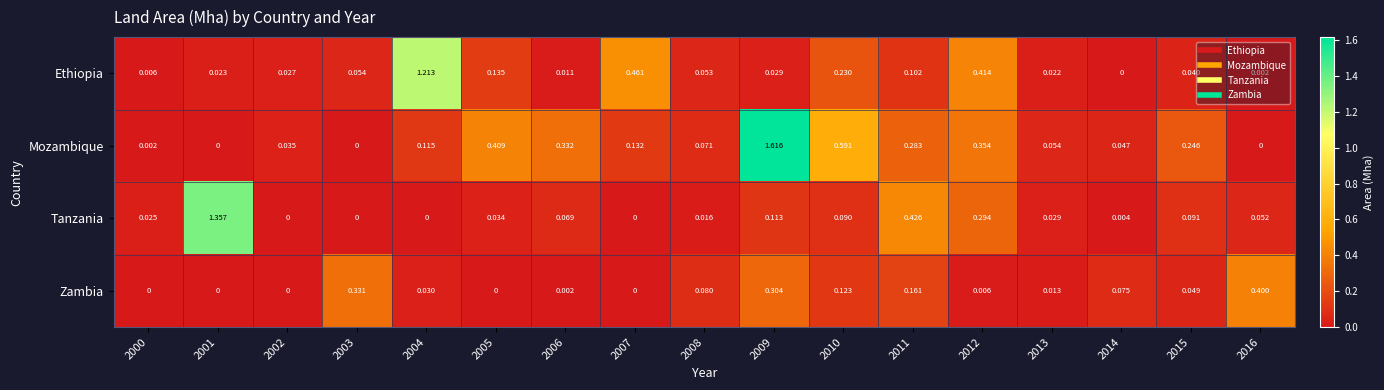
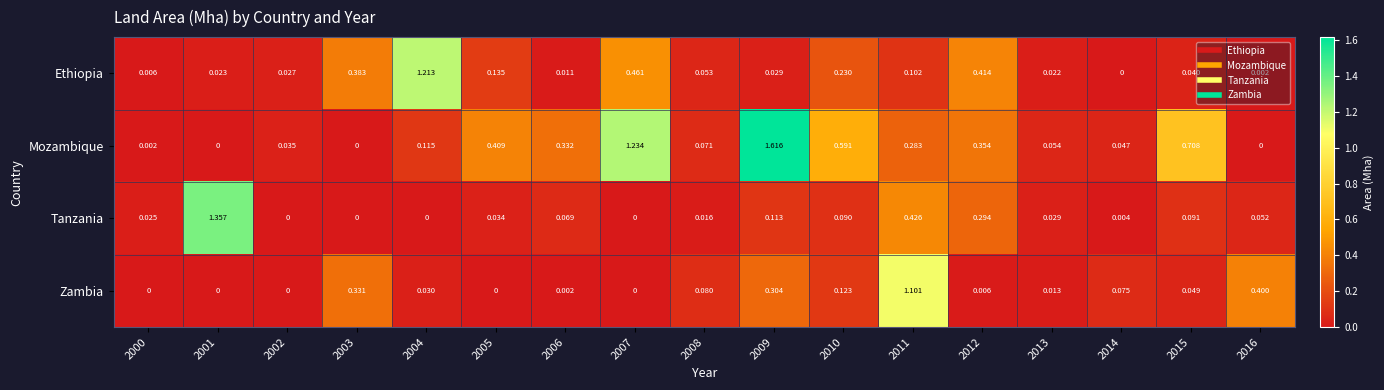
  {
    "Ethiopia": {
      "2000": 0.006,
      "2001": 0.023,
      "2002": 0.027,
-     "2003": 0.054,
+     "2003": 0.383,
      "2004": 1.213,
      "2005": 0.135,
      "2006": 0.011,
      "2007": 0.461,
      "2008": 0.053,
      "2009": 0.029,
      "2010": 0.230,
      "2011": 0.102,
      "2012": 0.414,
      "2013": 0.022,
      "2014": 0
    },
    "Mozambique": {
      "2000": 0.002,
      "2001": 0,
      "2002": 0.035,
      "2003": 0,
      "2004": 0.115,
      "2005": 0.409,
      "2006": 0.332,
-     "2007": 0.132,
+     "2007": 1.234,
      "2008": 0.071,
      "2009": 1.616,
      "2010": 0.591,
      "2011": 0.283,
      "2012": 0.354,
      "2013": 0.054,
      "2014": 0.047,
-     "2015": 0.246,
+     "2015": 0.708,
      "2016": 0
    },
    "Tanzania": {
      "2000": 0.025,
      "2001": 1.357,
      "2002": 0,
      "2003": 0,
      "2004": 0,
      "2005": 0.034,
      "2006": 0.069,
      "2007": 0,
      "2008": 0.016,
      "2009": 0.113,
      "2010": 0.090,
      "2011": 0.426,
      "2012": 0.294,
      "2013": 0.029,
      "2014": 0.004,
      "2015": 0.091,
      "2016": 0.052
    },
    "Zambia": {
      "2000": 0,
      "2001": 0,
      "2002": 0,
      "2003": 0.331,
      "2004": 0.030,
      "2005": 0,
      "2006": 0.002,
      "2007": 0,
      "2008": 0.080,
      "2009": 0.304,
      "2010": 0.123,
-     "2011": 0.161,
+     "2011": 1.101,
      "2012": 0.006,
      "2013": 0.013,
      "2014": 0.075,
      "2015": 0.049,
      "2016": 0.400
    }
  }
